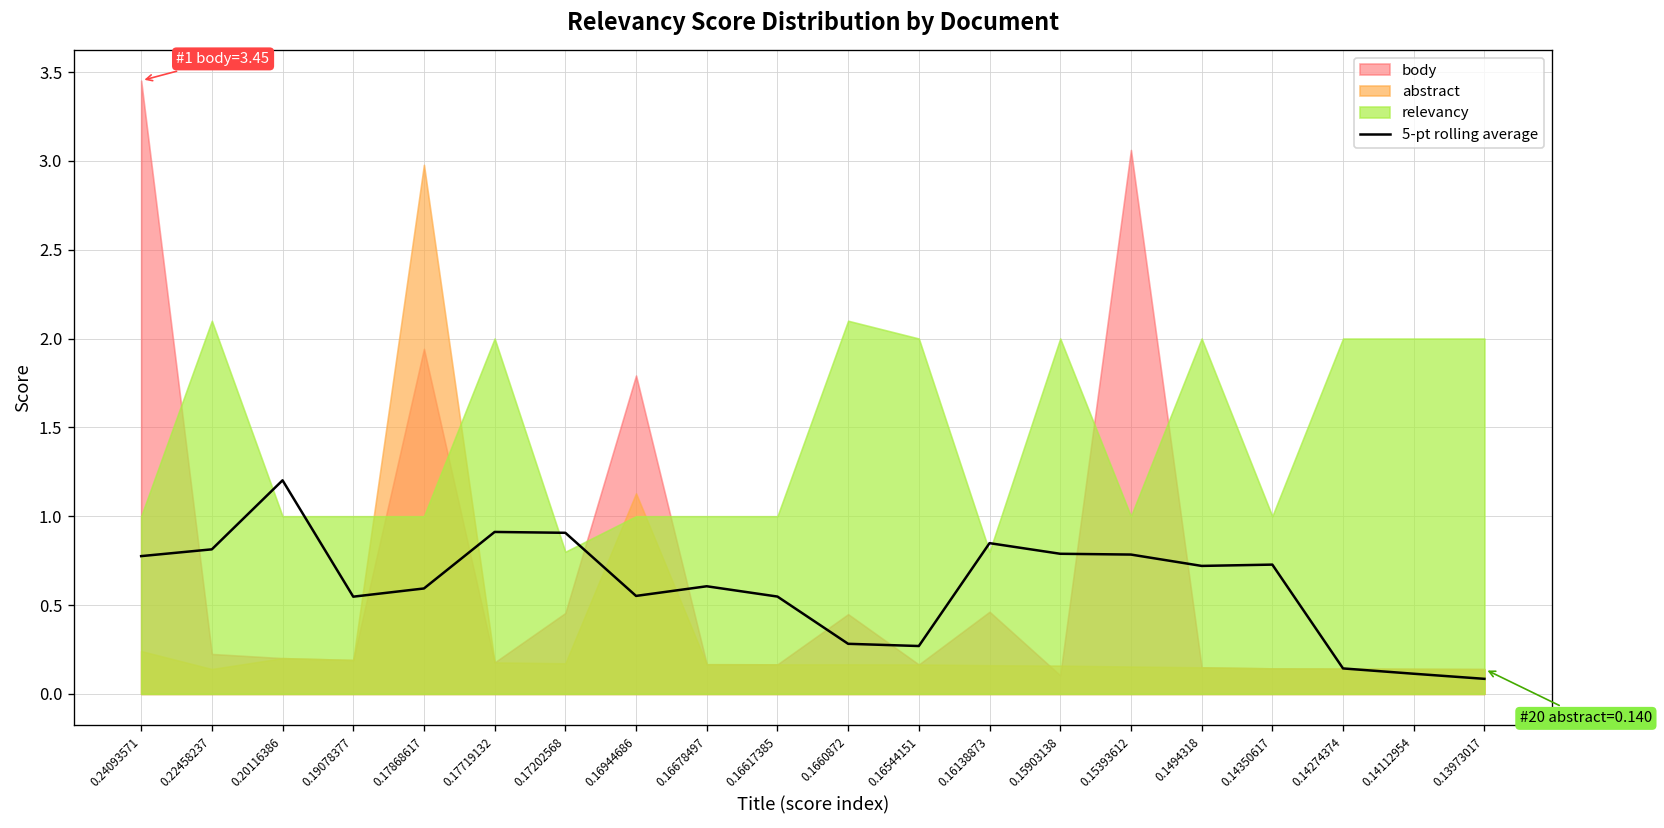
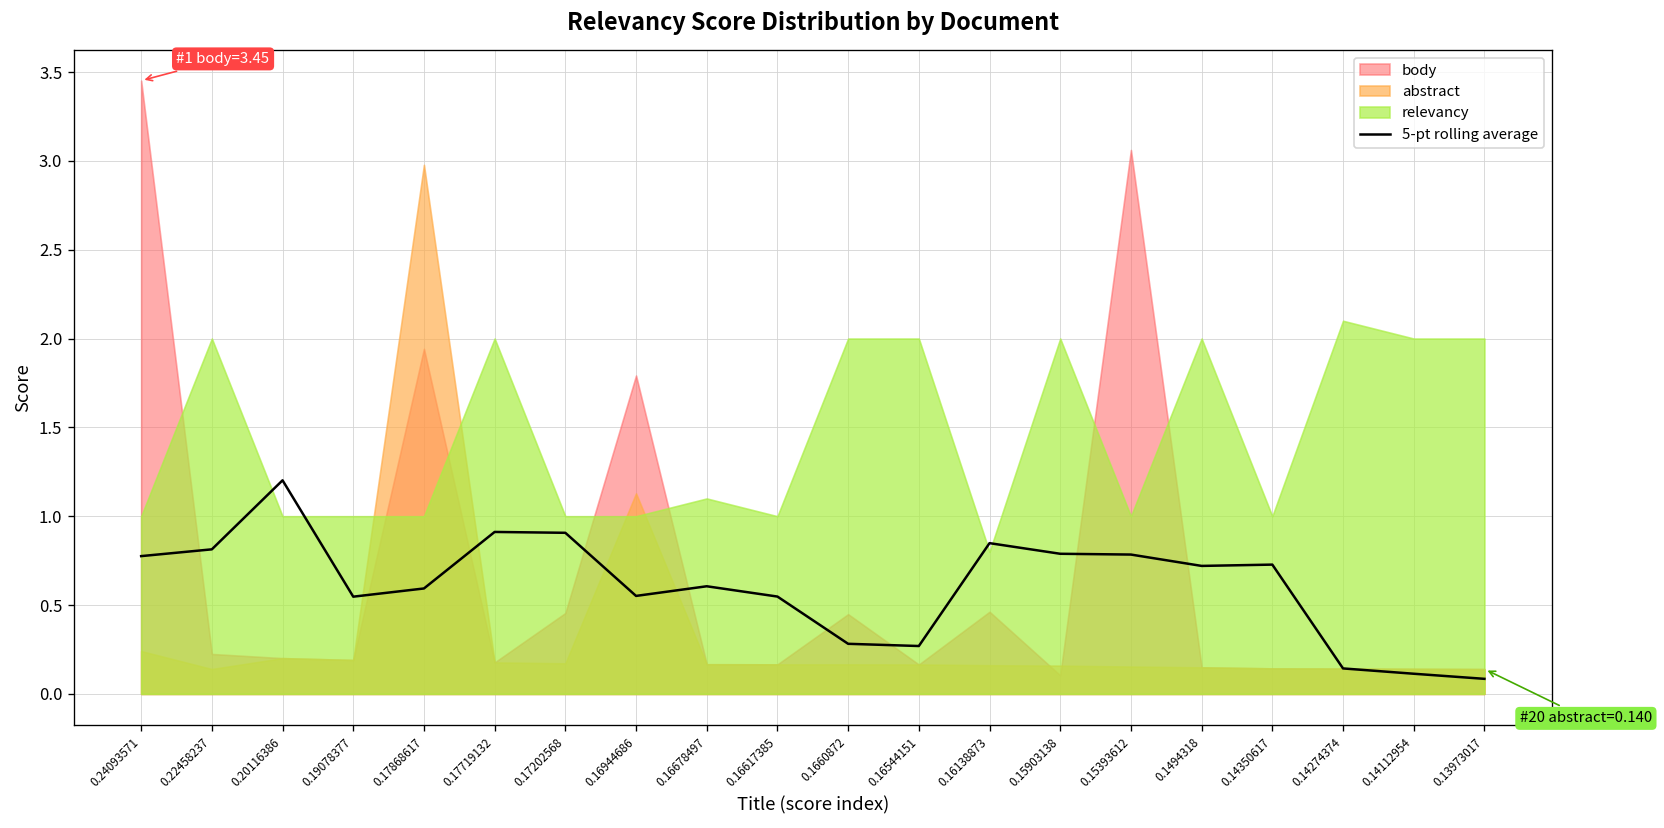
  {
    "5-pt rolling average": {
      "0.24093571": 0.78,
      "0.22458237": 0.8,
      "0.20116386": 1.2,
      "0.19078377": 0.55,
      "0.17868617": 0.6,
      "0.17719132": 0.9,
      "0.17202568": 0.9,
      "0.16944686": 0.55,
      "0.16678497": 0.6,
      "0.16617385": 0.55,
      "0.1660872": 0.28,
      "0.16544151": 0.27,
      "0.16138873": 0.85,
      "0.15903138": 0.8,
      "0.15393612": 0.8,
      "0.1494318": 0.72,
      "0.14350617": 0.73,
      "0.14112954": 0.1
    },
    "body": {
      "0.22458237": 0.22,
      "0.17868617": 1.94,
      "0.17202568": 0.46,
      "0.16944686": 1.8,
      "0.1660872": 0.45,
      "0.16138873": 0.46,
      "0.15903138": 0.1,
      "0.15393612": 3.06
    },
    "abstract": {
      "0.24093571": 0.24,
      "0.22458237": 0.14,
      "0.17868617": 2.98,
      "0.17202568": 0.17,
      "0.16944686": 1.13,
      "0.1660872": 0.17,
      "0.16138873": 0.16,
      "0.15903138": 0.16,
      "0.15393612": 0.15
    },
    "relevancy": {
      "0.24093571": 1.0,
-     "0.22458237": 2.1,
+     "0.22458237": 2.0,
      "0.20116386": 1.0,
      "0.19078377": 1.0,
      "0.17868617": 1.0,
      "0.17719132": 2.0,
-     "0.17202568": 0.8,
+     "0.17202568": 1.0,
      "0.16944686": 1.0,
-     "0.16678497": 1.0,
+     "0.16678497": 1.1,
      "0.16617385": 1.0,
-     "0.1660872": 2.1,
+     "0.1660872": 2.0,
      "0.16544151": 2.0,
      "0.16138873": 0.8,
      "0.15903138": 2.0,
      "0.15393612": 1.0,
      "0.1494318": 2.0,
      "0.14350617": 1.0,
-     "0.14274374": 2.0,
+     "0.14274374": 2.1,
      "0.14112954": 2.0,
      "0.13973017": 2.0
    }
  }
